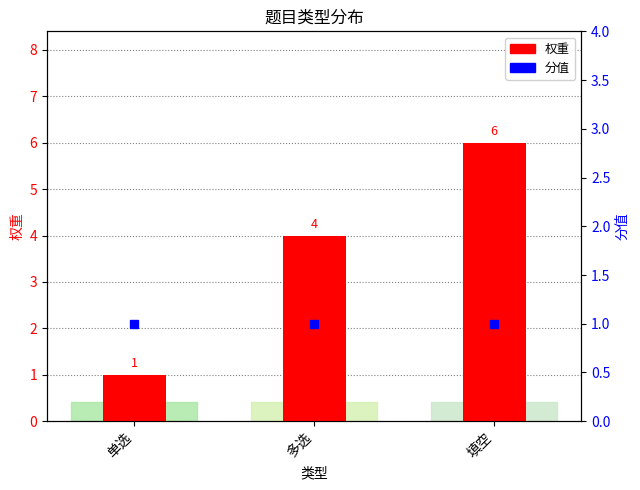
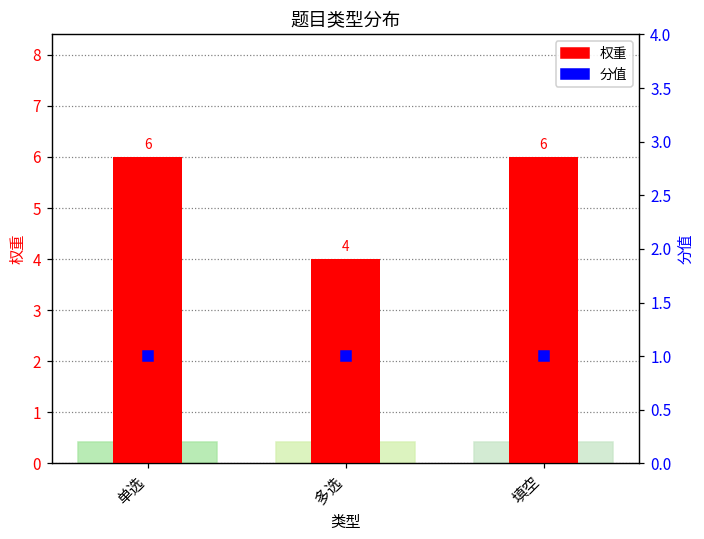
  {
    "权重": {
-     "单选": 1,
+     "单选": 6,
      "多选": 4,
      "填空": 6
    }
  }
